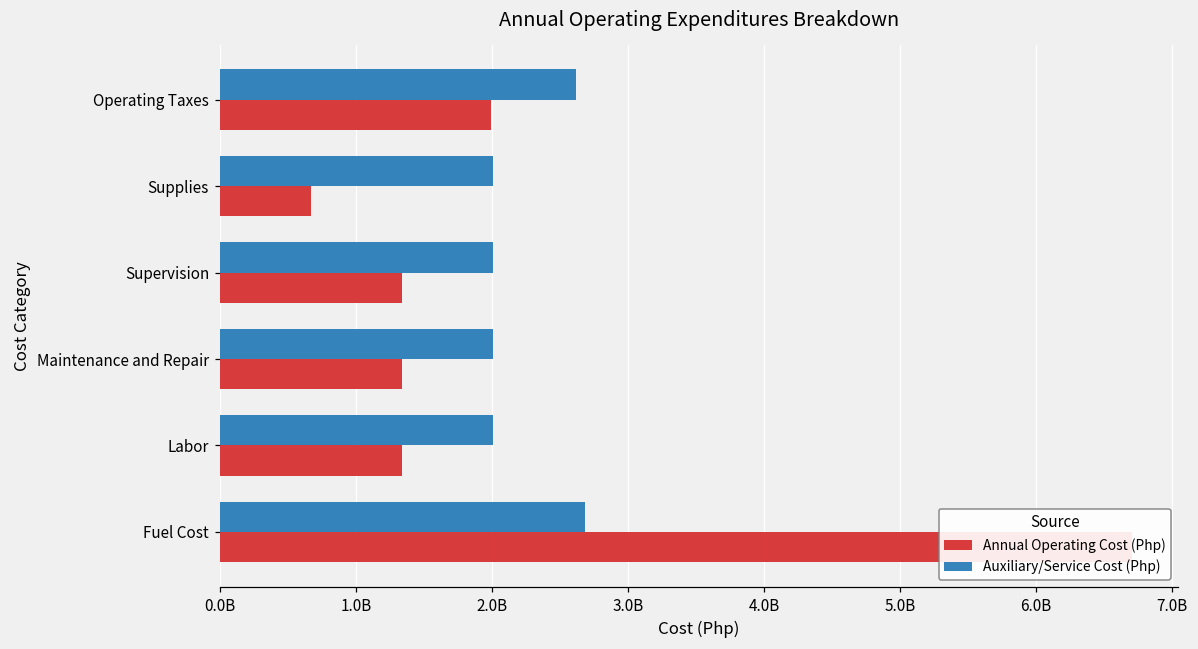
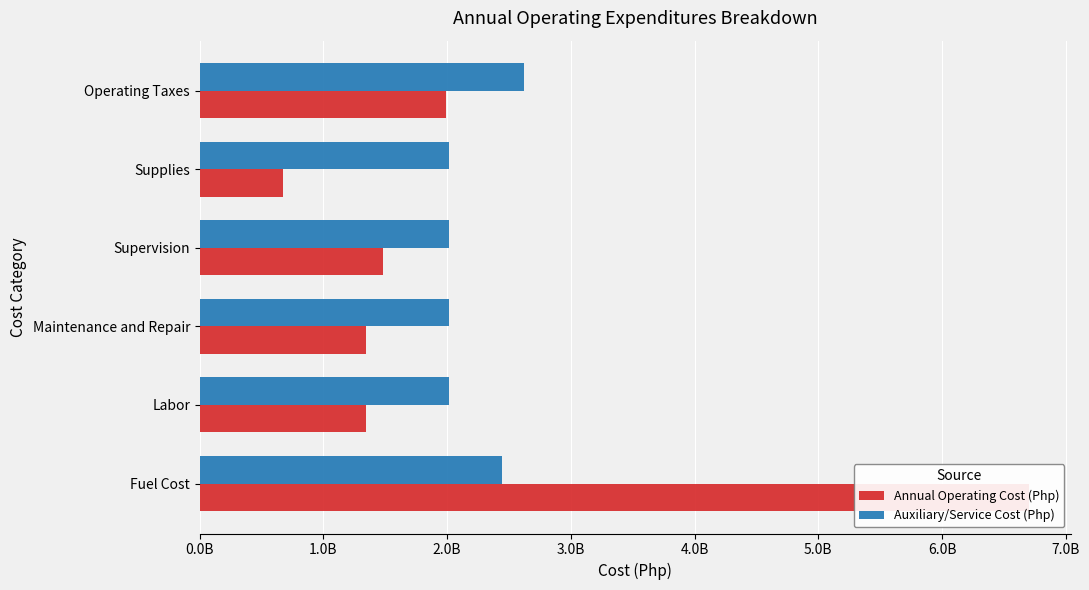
  {
    "Annual Operating Cost (Php)": {
      "Operating Taxes": 1990000000,
      "Supplies": 670000000,
-     "Supervision": 1340000000,
+     "Supervision": 1480000000,
      "Maintenance and Repair": 1340000000,
      "Labor": 1340000000
    },
    "Auxiliary/Service Cost (Php)": {
      "Operating Taxes": 2620000000,
      "Supplies": 2010000000,
      "Supervision": 2010000000,
      "Maintenance and Repair": 2010000000,
      "Labor": 2010000000,
-     "Fuel Cost": 2680000000
+     "Fuel Cost": 2440000000
    }
  }
